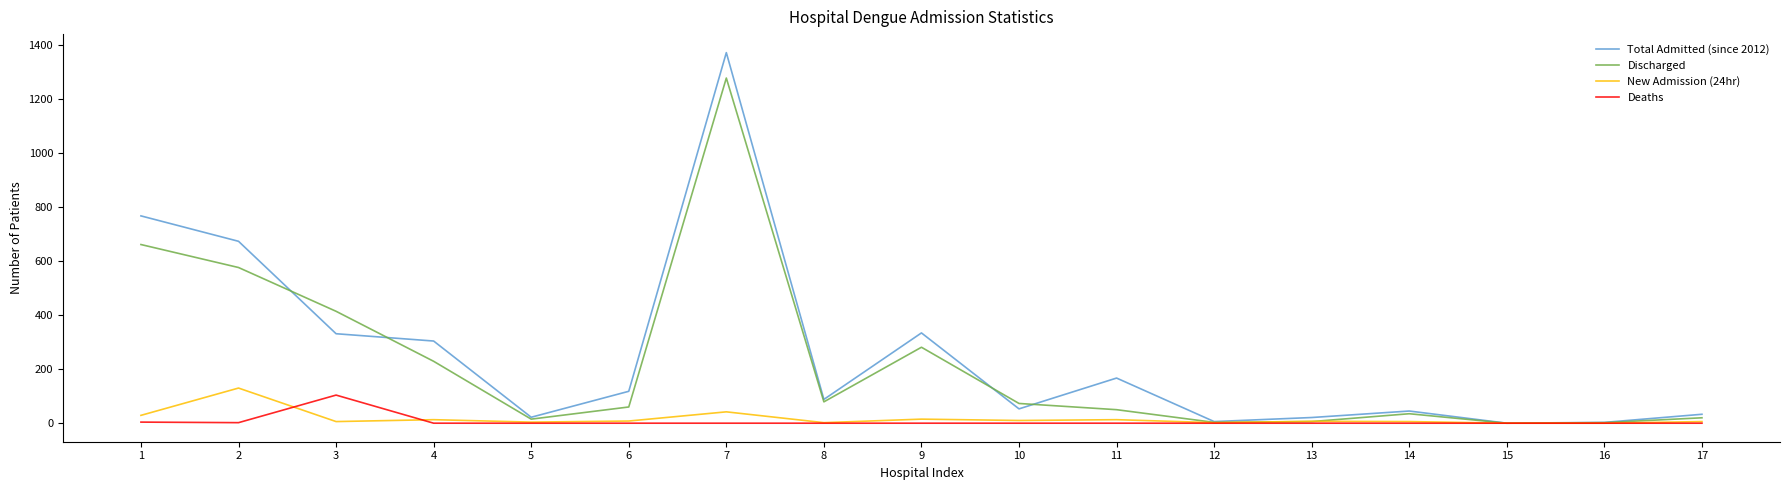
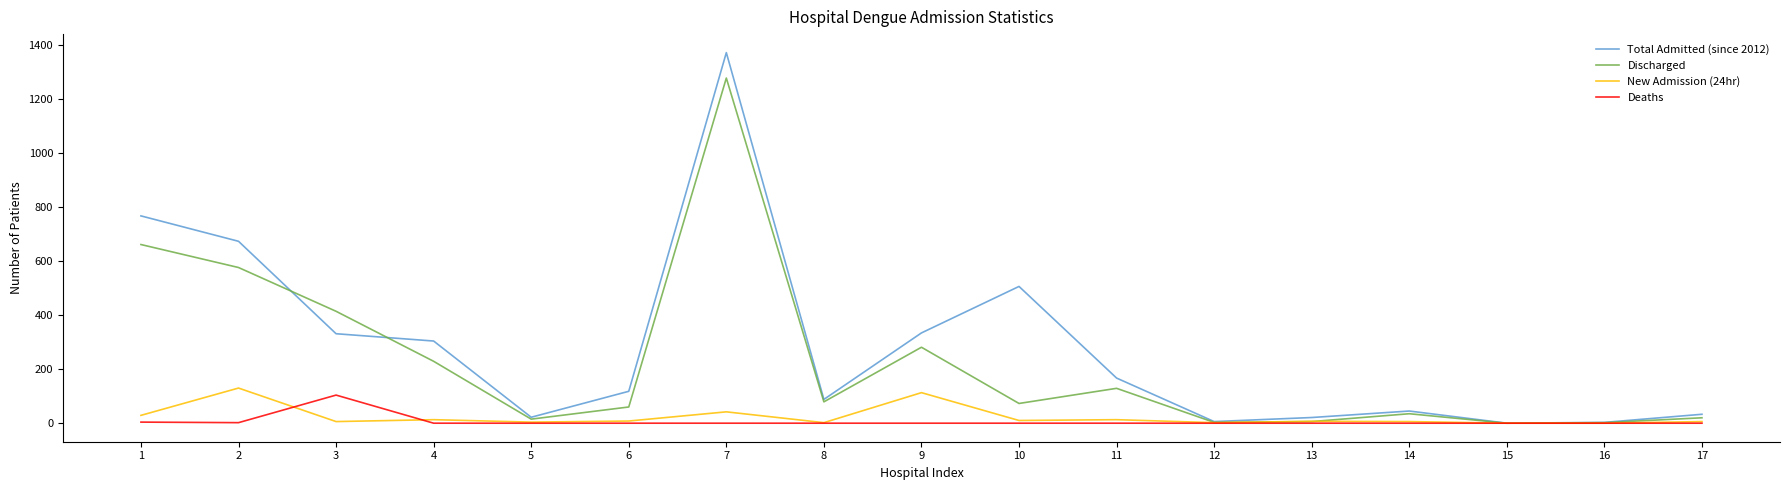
  {
    "Total Admitted (since 2012)": {
      "1": 770,
      "2": 670,
      "3": 330,
      "4": 300,
      "6": 120,
      "7": 1370,
      "9": 330,
-     "10": 50,
+     "10": 510,
      "11": 170,
      "13": 20,
      "14": 50,
      "17": 30
    },
    "Discharged": {
      "1": 660,
      "2": 580,
      "3": 410,
      "4": 230,
      "6": 60,
      "7": 1280,
      "9": 280,
      "10": 70,
-     "11": 50,
+     "11": 130,
      "14": 40,
      "17": 20
    },
    "New Admission (24hr)": {
      "1": 30,
      "2": 130,
      "3": 10,
      "4": 10,
      "7": 40,
-     "9": 20,
+     "9": 110,
      "10": 10,
      "11": 10
    },
    "Deaths": {
      "1": 0,
      "2": 0,
      "3": 100,
      "4": 0,
      "7": 0,
      "9": 0,
      "10": 0,
      "11": 0
    }
  }
